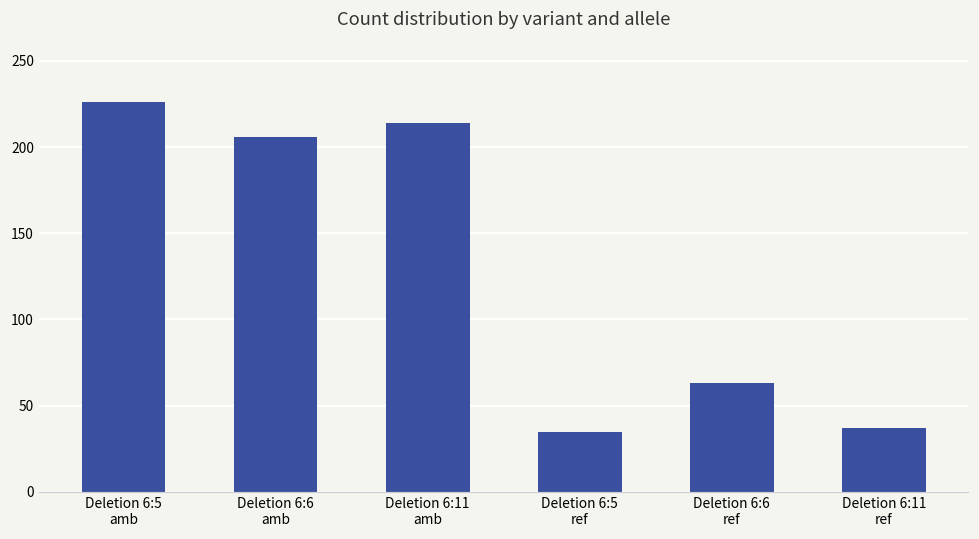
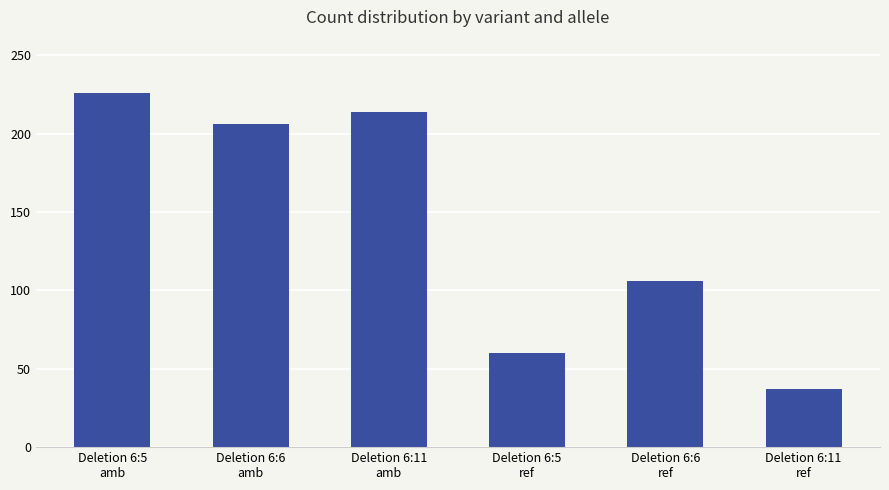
  {
    "Deletion 6:5 amb": 226,
    "Deletion 6:6 amb": 206,
    "Deletion 6:11 amb": 214,
-   "Deletion 6:5 ref": 35,
-   "Deletion 6:6 ref": 63,
+   "Deletion 6:5 ref": 60,
+   "Deletion 6:6 ref": 106,
    "Deletion 6:11 ref": 37
  }
